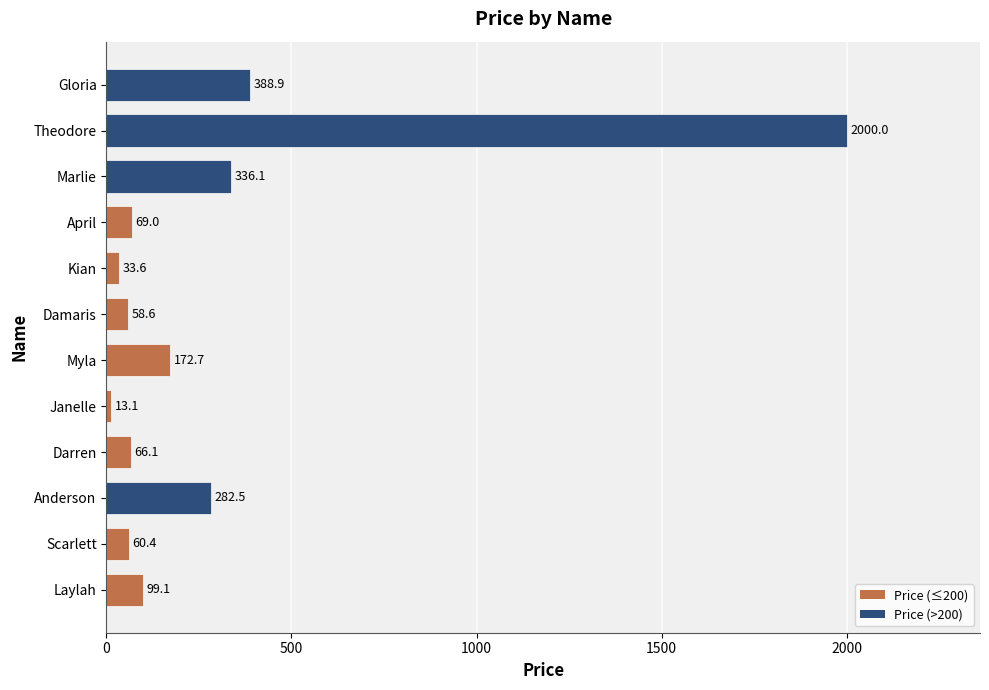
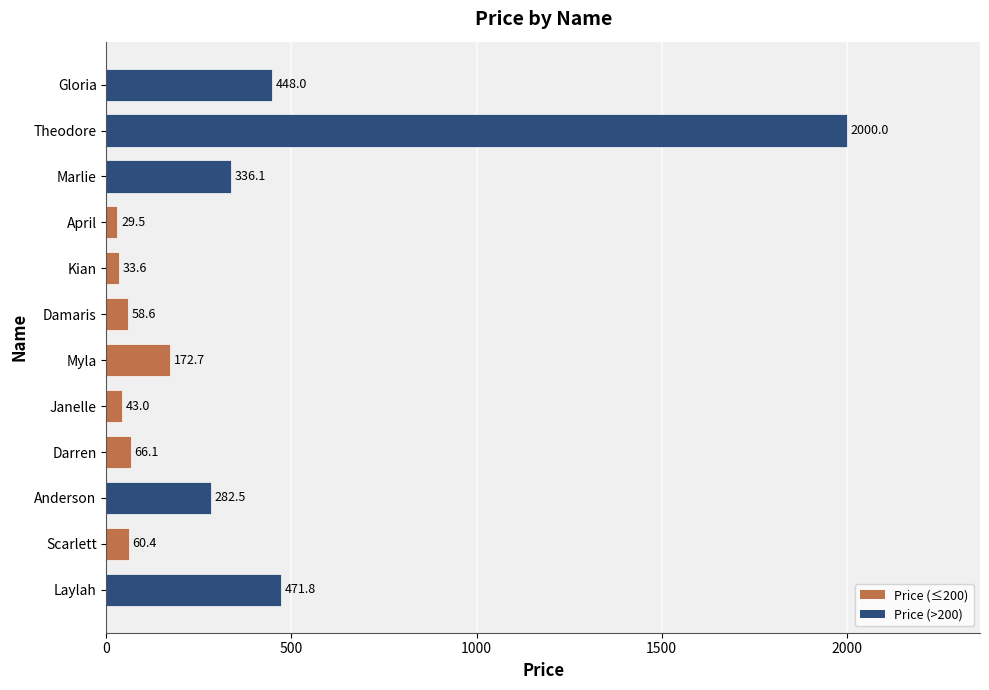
  {
-   "Gloria": 388.9,
+   "Gloria": 448.0,
    "Theodore": 2000.0,
    "Marlie": 336.1,
-   "April": 69.0,
+   "April": 29.5,
    "Kian": 33.6,
    "Damaris": 58.6,
    "Myla": 172.7,
-   "Janelle": 13.1,
+   "Janelle": 43.0,
    "Darren": 66.1,
    "Anderson": 282.5,
    "Scarlett": 60.4,
-   "Laylah": 99.1
+   "Laylah": 471.8
  }
